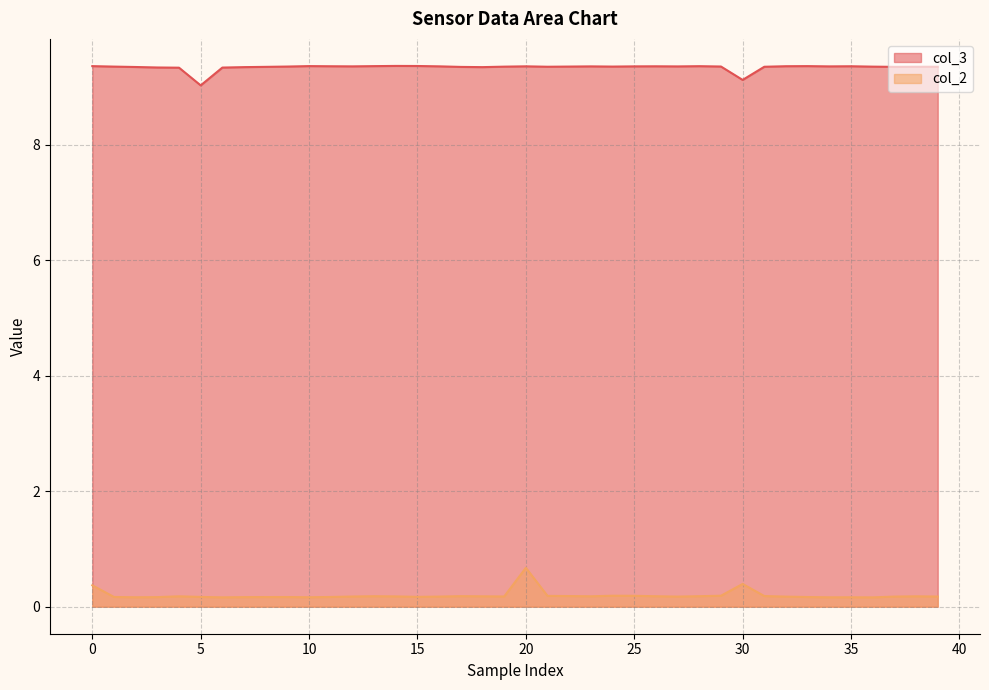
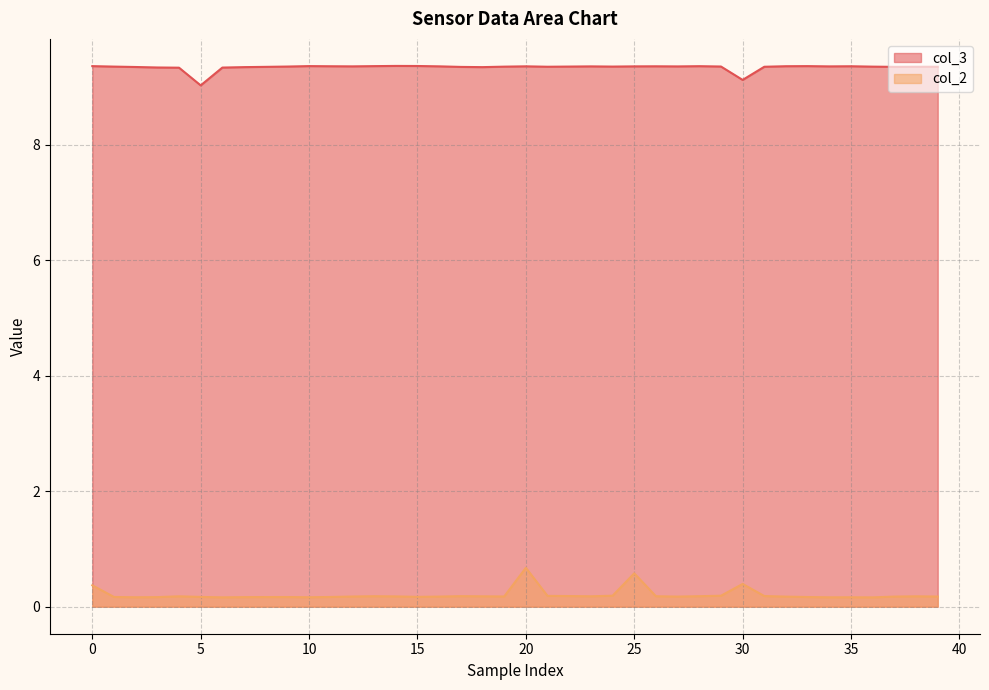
  {
    "col_3": {
      "0": 9.4,
      "5": 9.0,
      "10": 9.4,
      "15": 9.4,
      "20": 9.4,
      "25": 9.4,
      "30": 9.1,
      "35": 9.4
    },
    "col_2": {
      "0": 0.4,
      "5": 0.2,
      "10": 0.2,
      "15": 0.2,
      "20": 0.7,
-     "25": 0.2,
+     "25": 0.6,
      "30": 0.4,
      "35": 0.2
    }
  }
